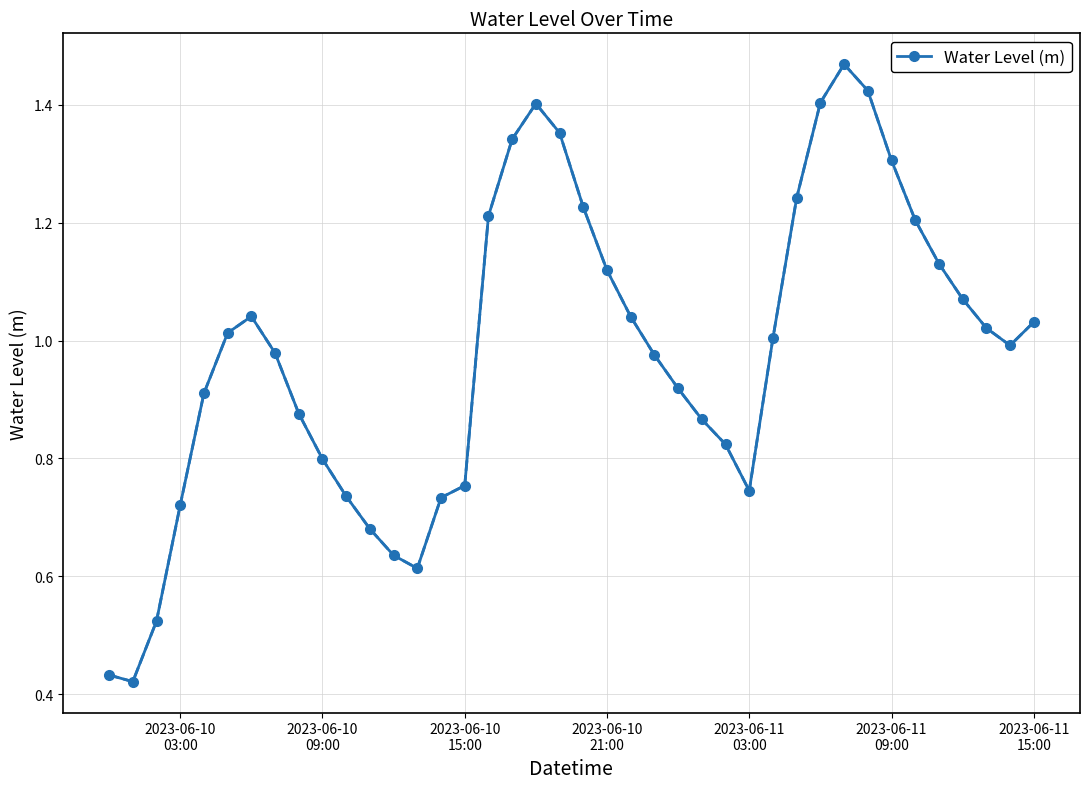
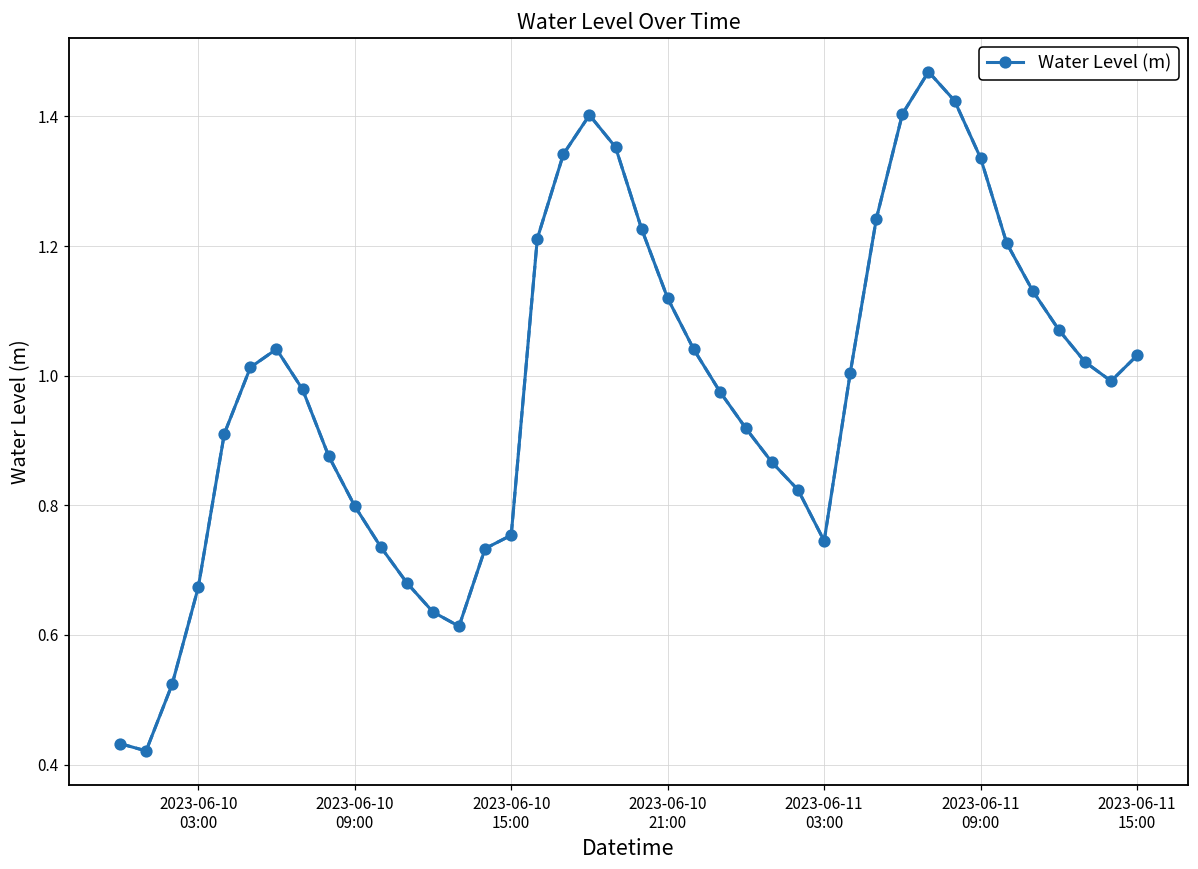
  {
-   "2023-06-10 03:00": 0.72,
+   "2023-06-10 03:00": 0.67,
    "2023-06-10 09:00": 0.80,
    "2023-06-10 15:00": 0.75,
    "2023-06-10 21:00": 1.12,
    "2023-06-11 03:00": 0.75,
-   "2023-06-11 09:00": 1.31,
+   "2023-06-11 09:00": 1.34,
    "2023-06-11 15:00": 1.03
  }
